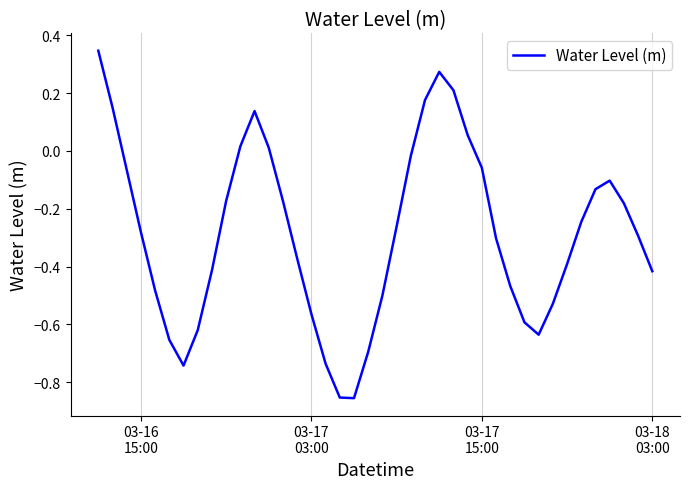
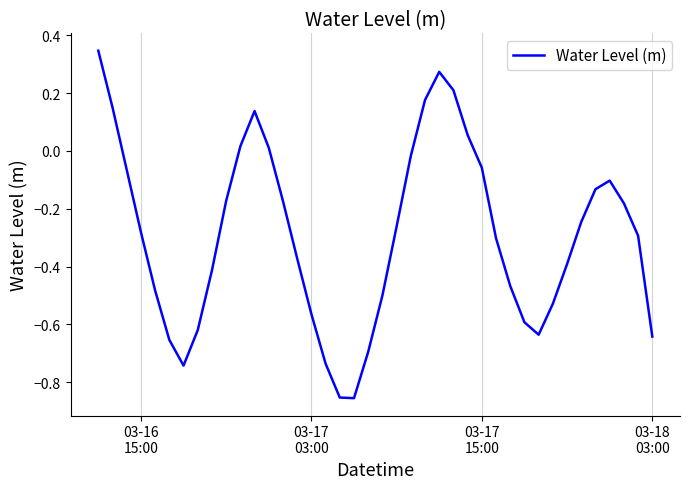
  {
    "03-16 15:00": -0.28,
    "03-17 03:00": -0.56,
    "03-17 15:00": -0.06,
-   "03-18 03:00": -0.42
+   "03-18 03:00": -0.64
  }
